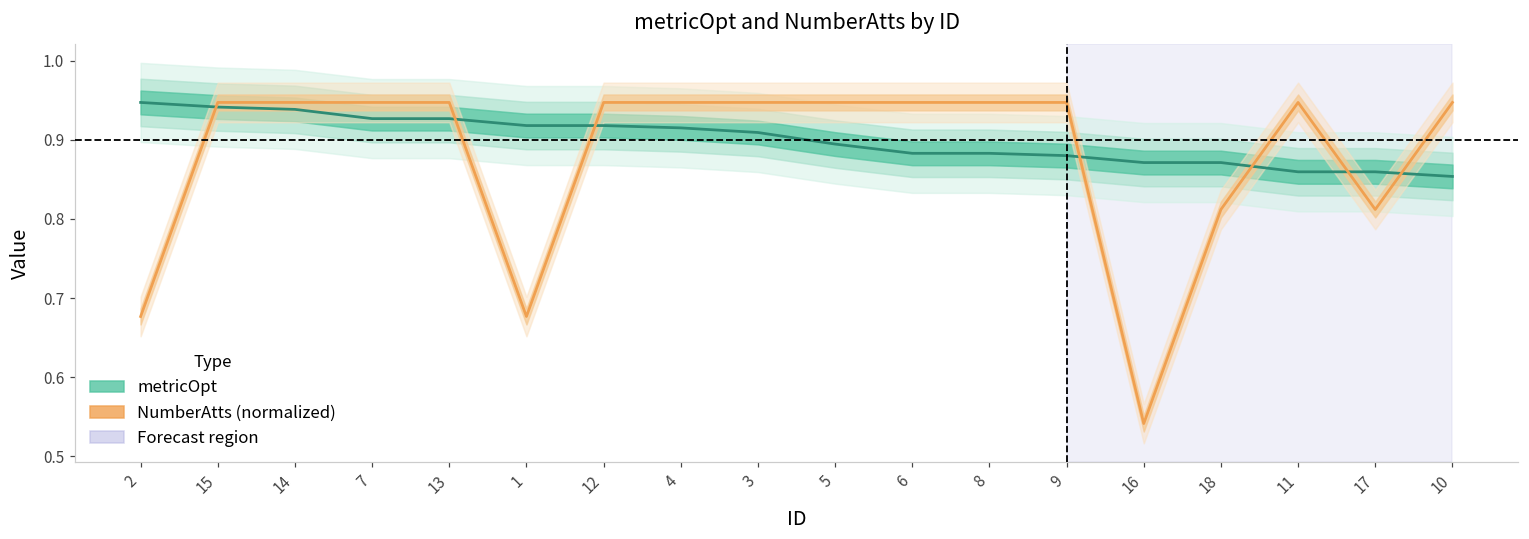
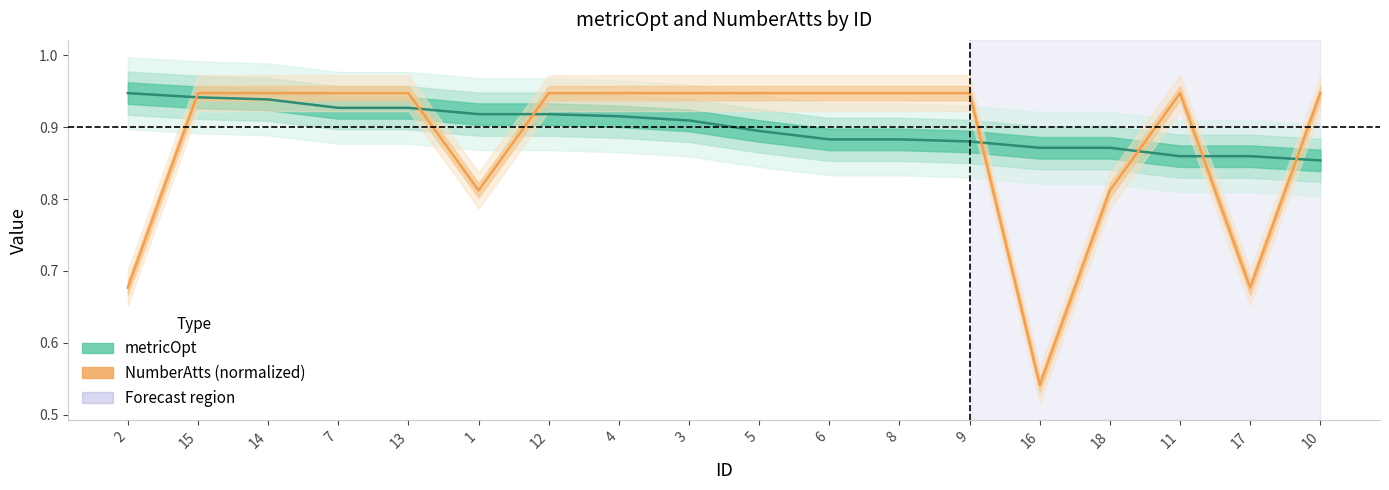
  {
    "NumberAtts (normalized)": {
      "2": 0.68,
      "15": 0.95,
      "14": 0.95,
      "7": 0.95,
      "13": 0.95,
-     "1": 0.68,
+     "1": 0.81,
      "3": 0.95,
      "6": 0.95,
      "8": 0.95,
      "9": 0.95,
      "16": 0.54,
      "18": 0.81,
      "11": 0.95,
-     "17": 0.81,
+     "17": 0.68,
      "10": 0.95
    }
  }
